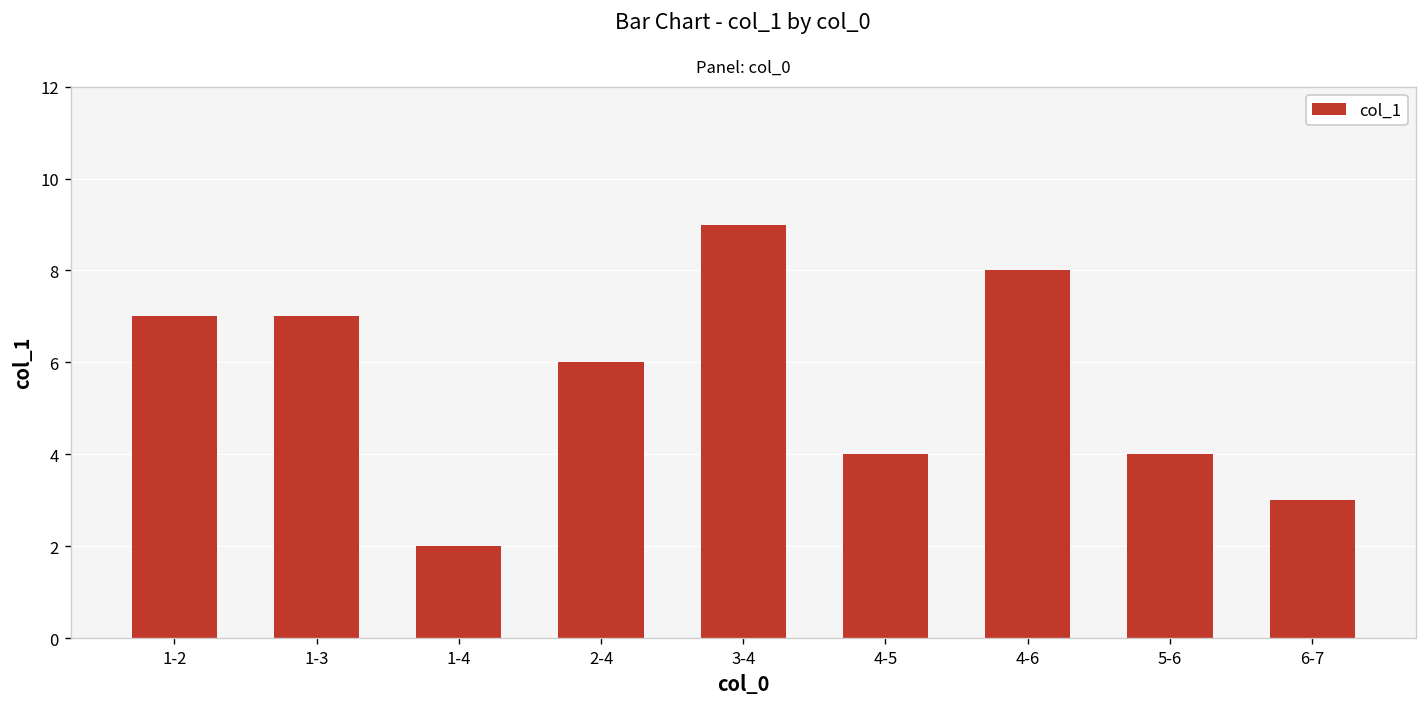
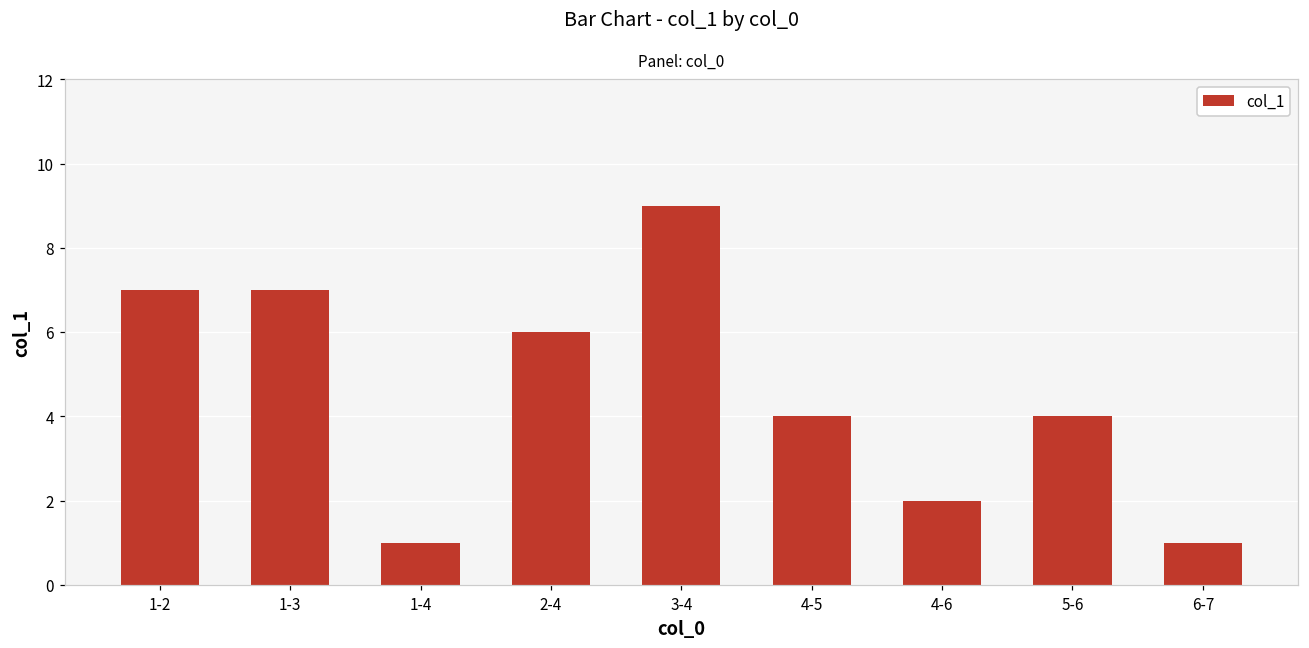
  {
    "1-2": 7,
    "1-3": 7,
-   "1-4": 2,
+   "1-4": 1,
    "2-4": 6,
    "3-4": 9,
    "4-5": 4,
-   "4-6": 8,
+   "4-6": 2,
    "5-6": 4,
-   "6-7": 3
+   "6-7": 1
  }
